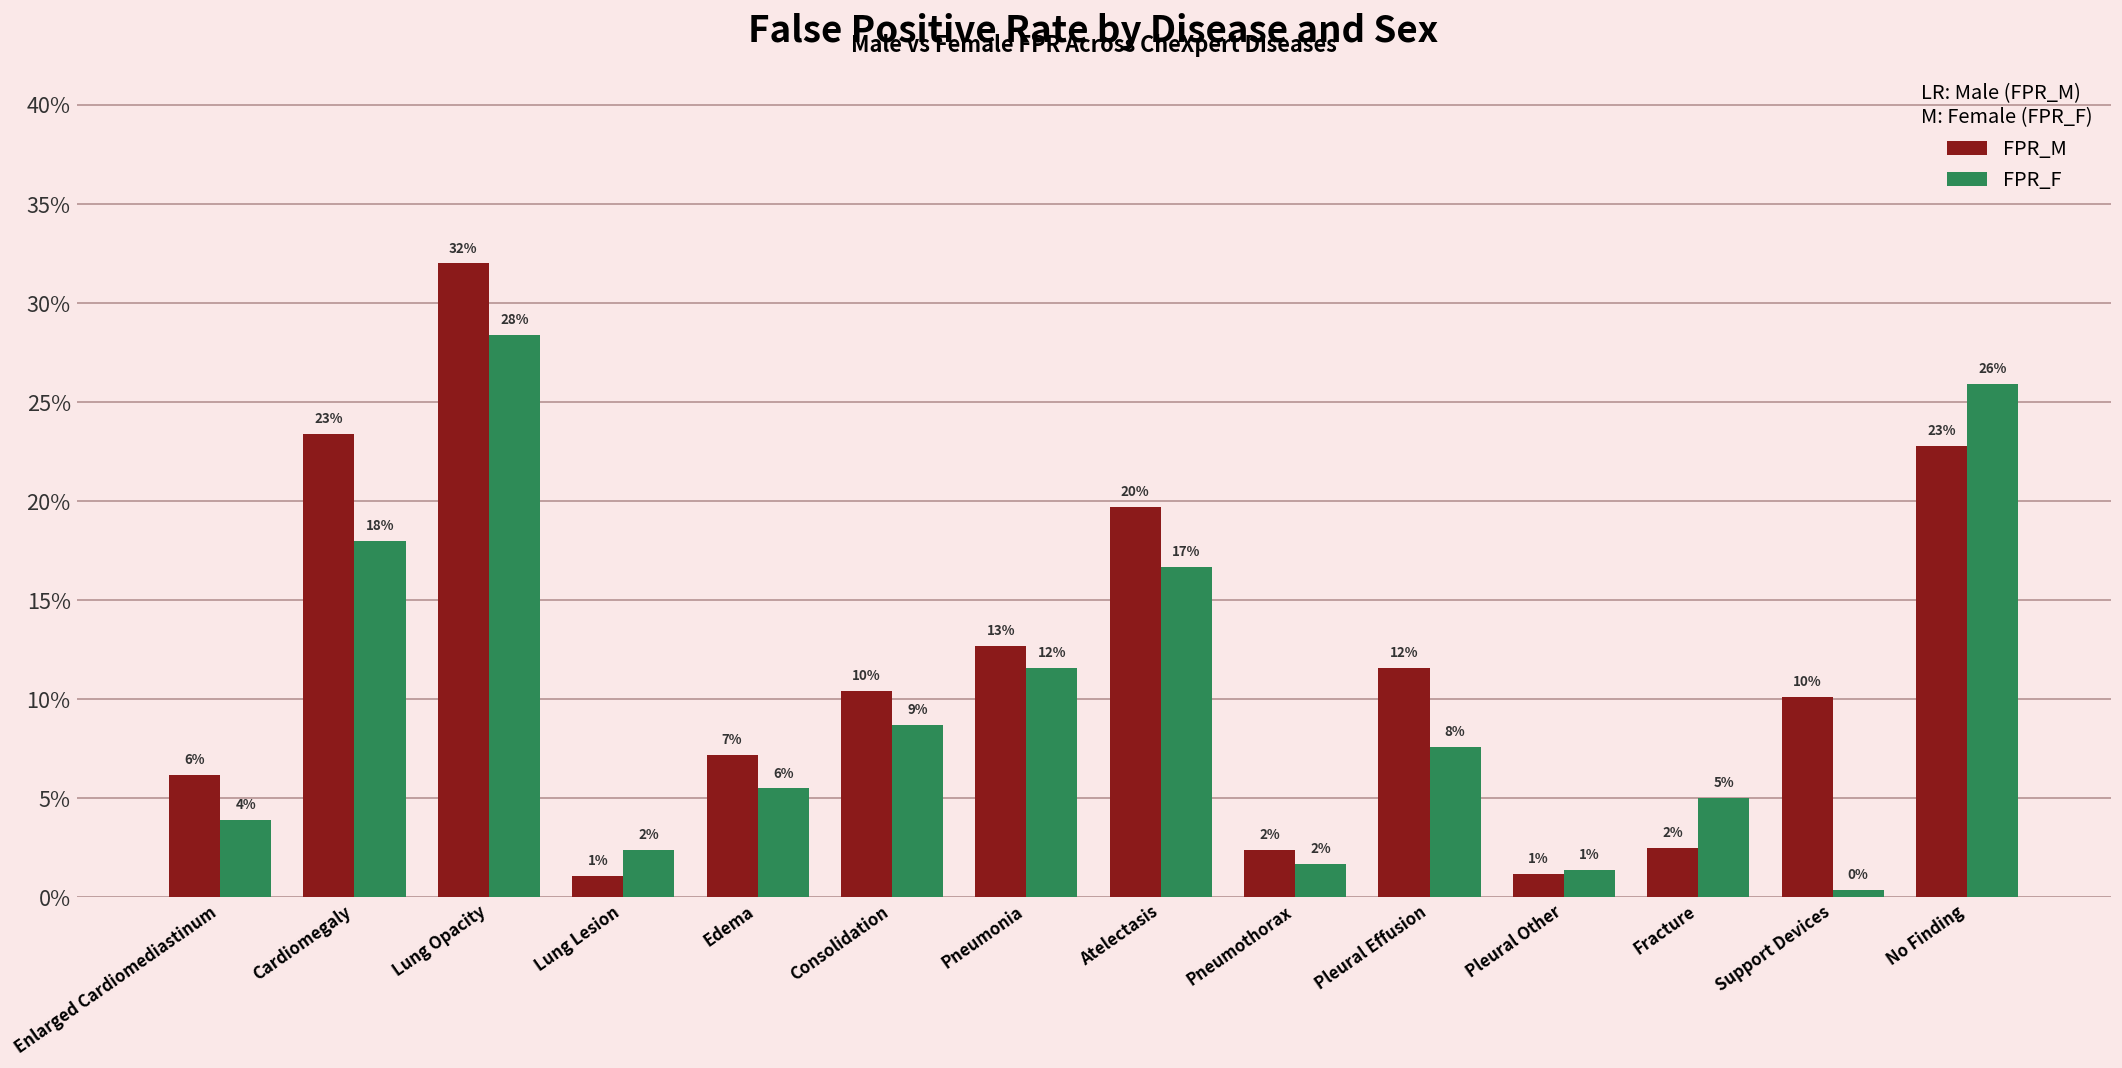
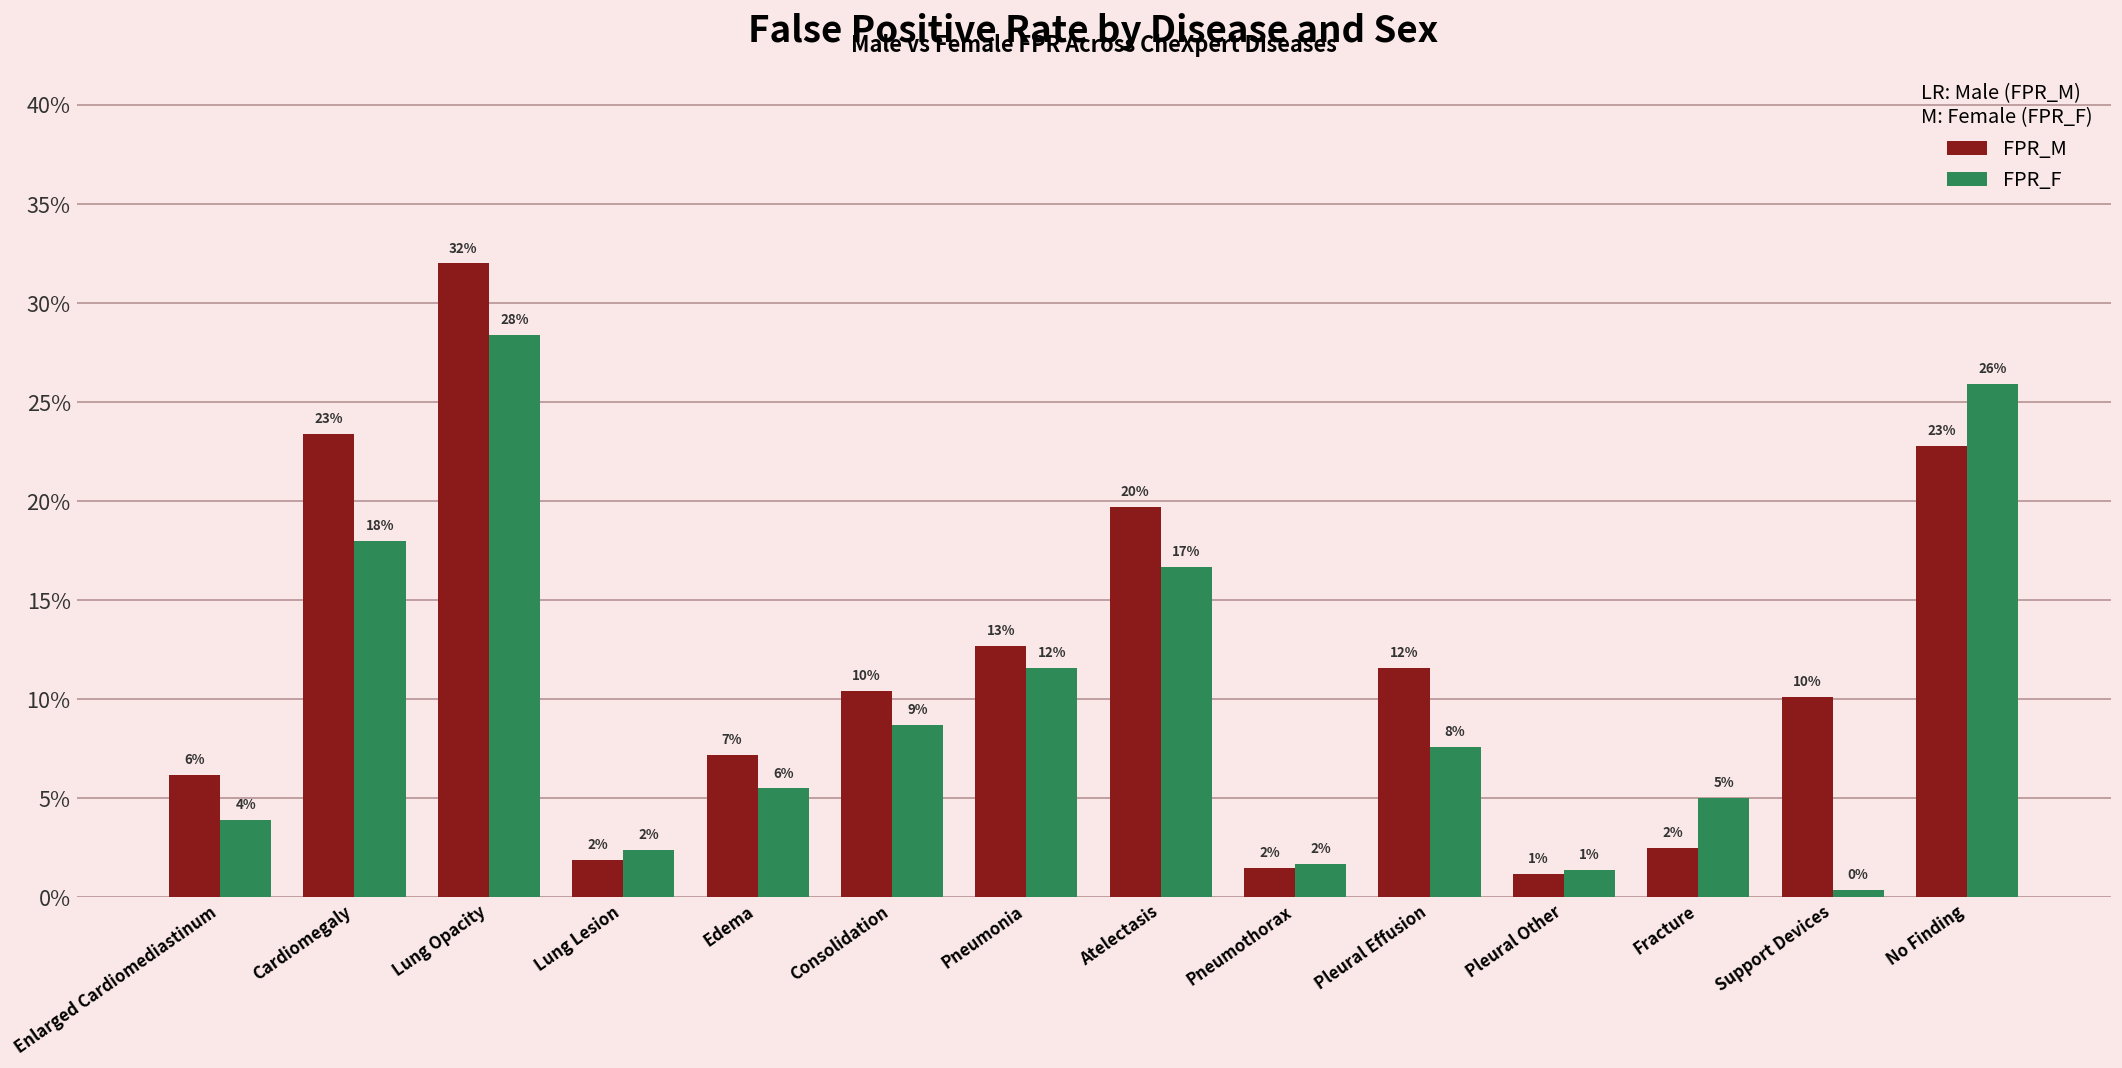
  {
    "FPR_M": {
      "Enlarged Cardiomediastinum": "6%",
      "Cardiomegaly": "23%",
      "Lung Opacity": "32%",
-     "Lung Lesion": "1%",
+     "Lung Lesion": "2%",
      "Edema": "7%",
      "Consolidation": "10%",
      "Pneumonia": "13%",
      "Atelectasis": "20%",
-     "Pneumothorax": "2.4%",
+     "Pneumothorax": "1.5%",
      "Pleural Effusion": "12%",
      "Pleural Other": "1%",
      "Fracture": "2%",
      "Support Devices": "10%",
      "No Finding": "23%"
    },
    "FPR_F": {
      "Enlarged Cardiomediastinum": "4%",
      "Cardiomegaly": "18%",
      "Lung Opacity": "28%",
      "Lung Lesion": "2%",
      "Edema": "6%",
      "Consolidation": "9%",
      "Pneumonia": "12%",
      "Atelectasis": "17%",
      "Pneumothorax": "2%",
      "Pleural Effusion": "8%",
      "Pleural Other": "1%",
      "Fracture": "5%",
      "Support Devices": "0%",
      "No Finding": "26%"
    }
  }
